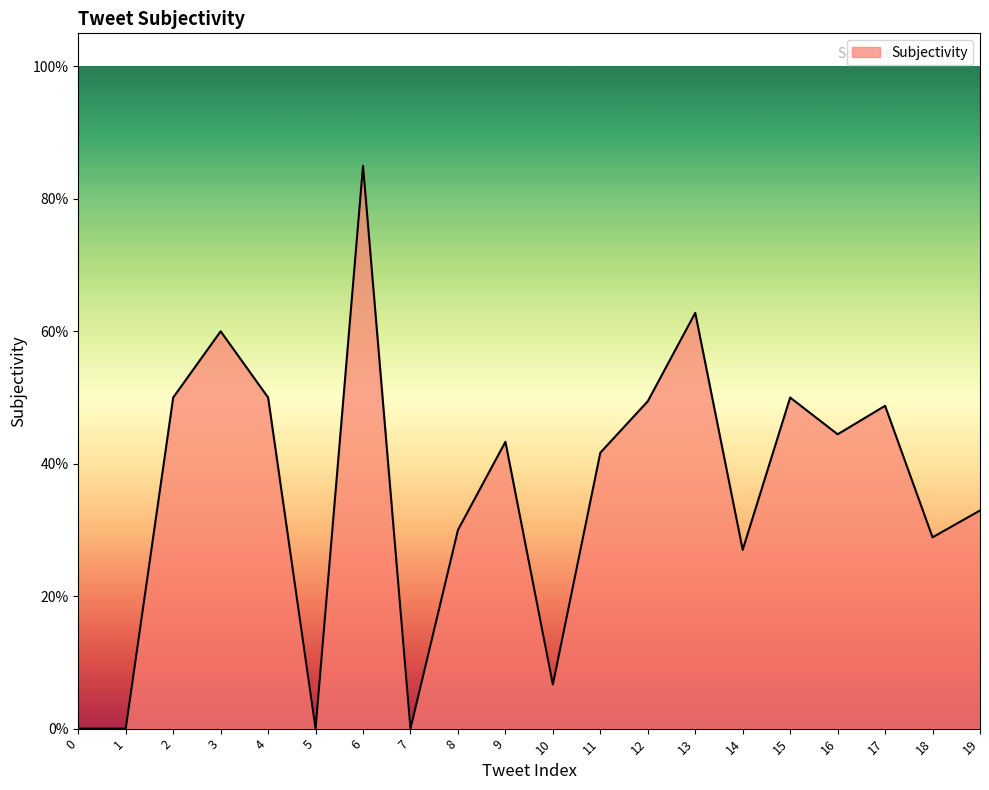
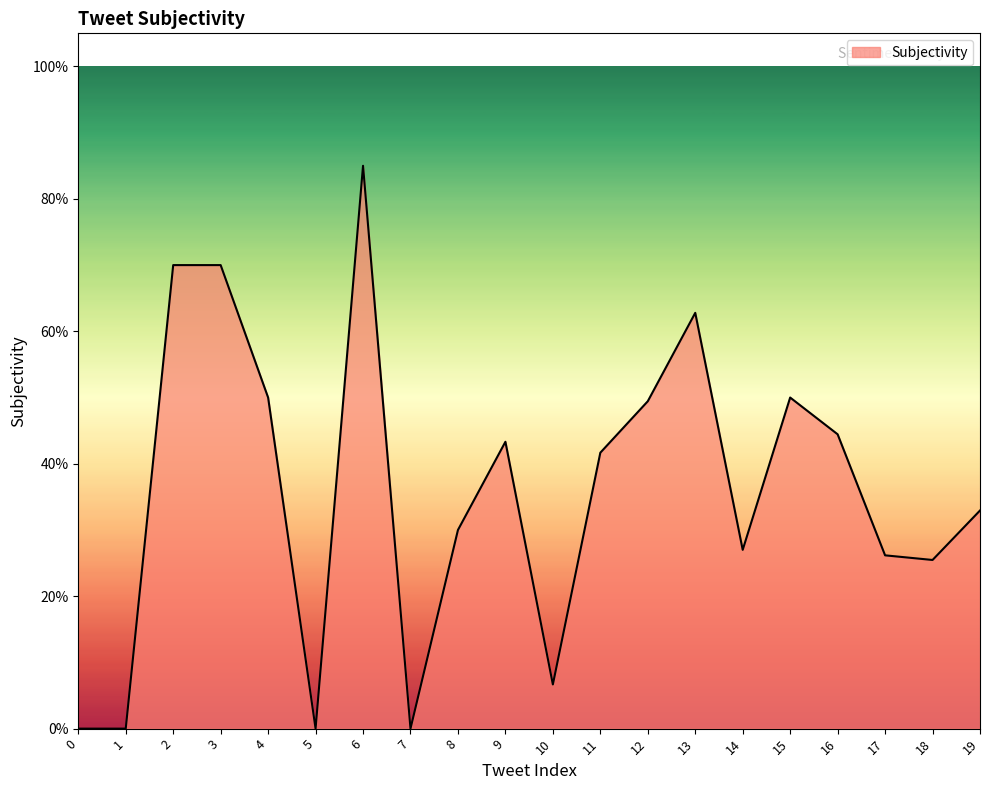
  {
    "0": "0%",
    "1": "0%",
-   "2": "50%",
-   "3": "60%",
+   "2": "70%",
+   "3": "70%",
    "4": "50%",
    "5": "0%",
    "6": "85%",
    "7": "0%",
    "8": "30%",
    "9": "43%",
    "10": "7%",
    "11": "42%",
    "12": "49%",
    "13": "63%",
    "14": "27%",
    "15": "50%",
    "16": "44%",
-   "17": "49%",
-   "18": "29%",
+   "17": "26%",
+   "18": "25%",
    "19": "33%"
  }
